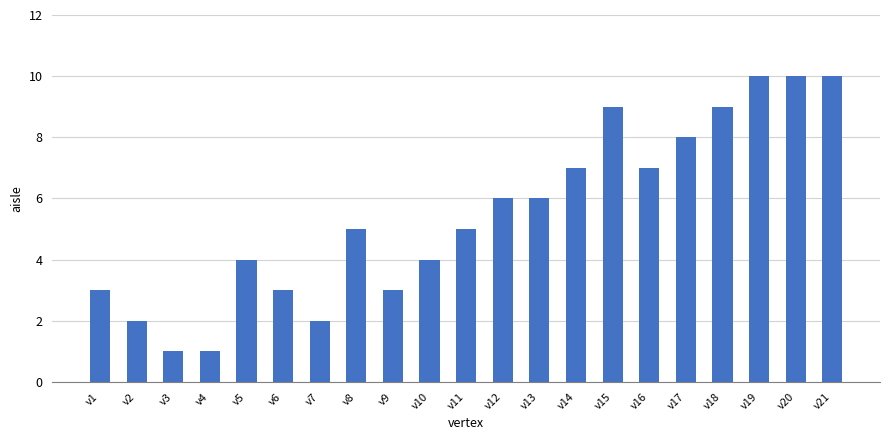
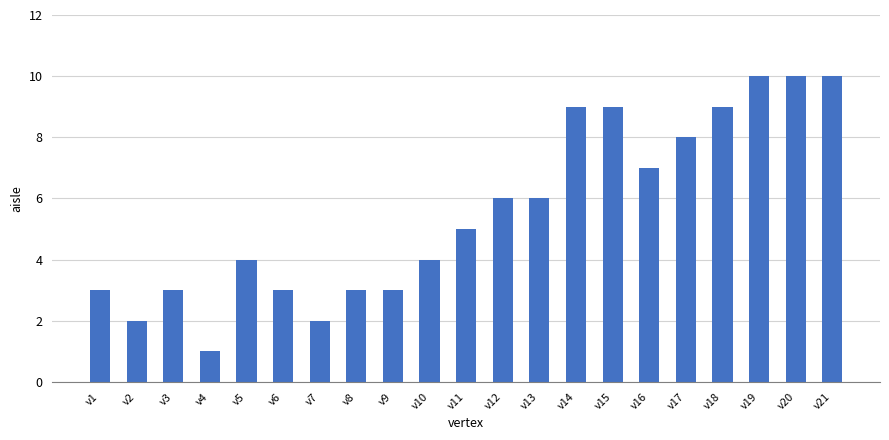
  {
    "v1": 3,
    "v2": 2,
-   "v3": 1,
+   "v3": 3,
    "v4": 1,
    "v5": 4,
    "v6": 3,
    "v7": 2,
-   "v8": 5,
+   "v8": 3,
    "v9": 3,
    "v10": 4,
    "v11": 5,
    "v12": 6,
    "v13": 6,
-   "v14": 7,
+   "v14": 9,
    "v15": 9,
    "v16": 7,
    "v17": 8,
    "v18": 9,
    "v19": 10,
    "v20": 10,
    "v21": 10
  }
